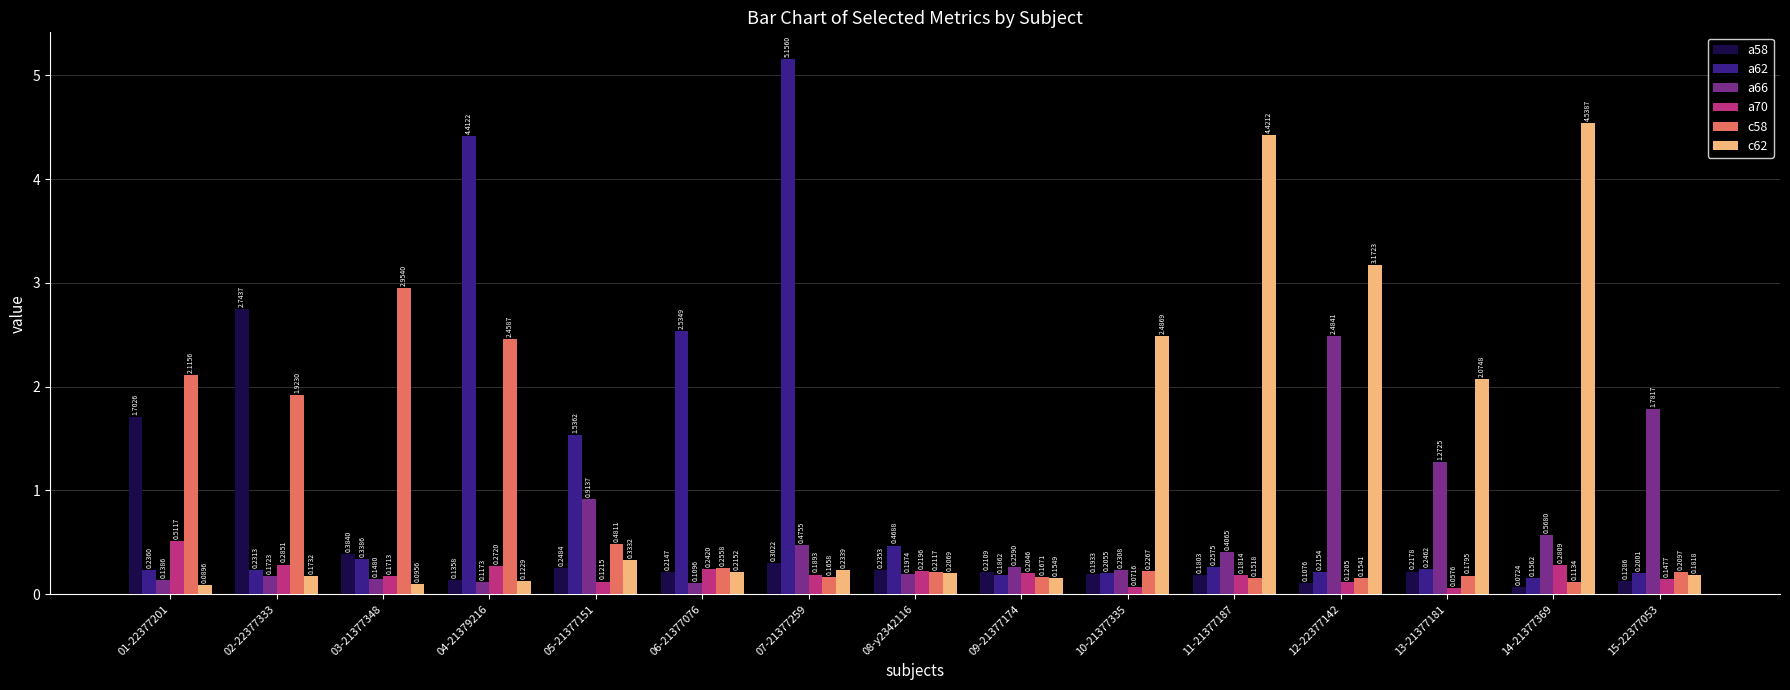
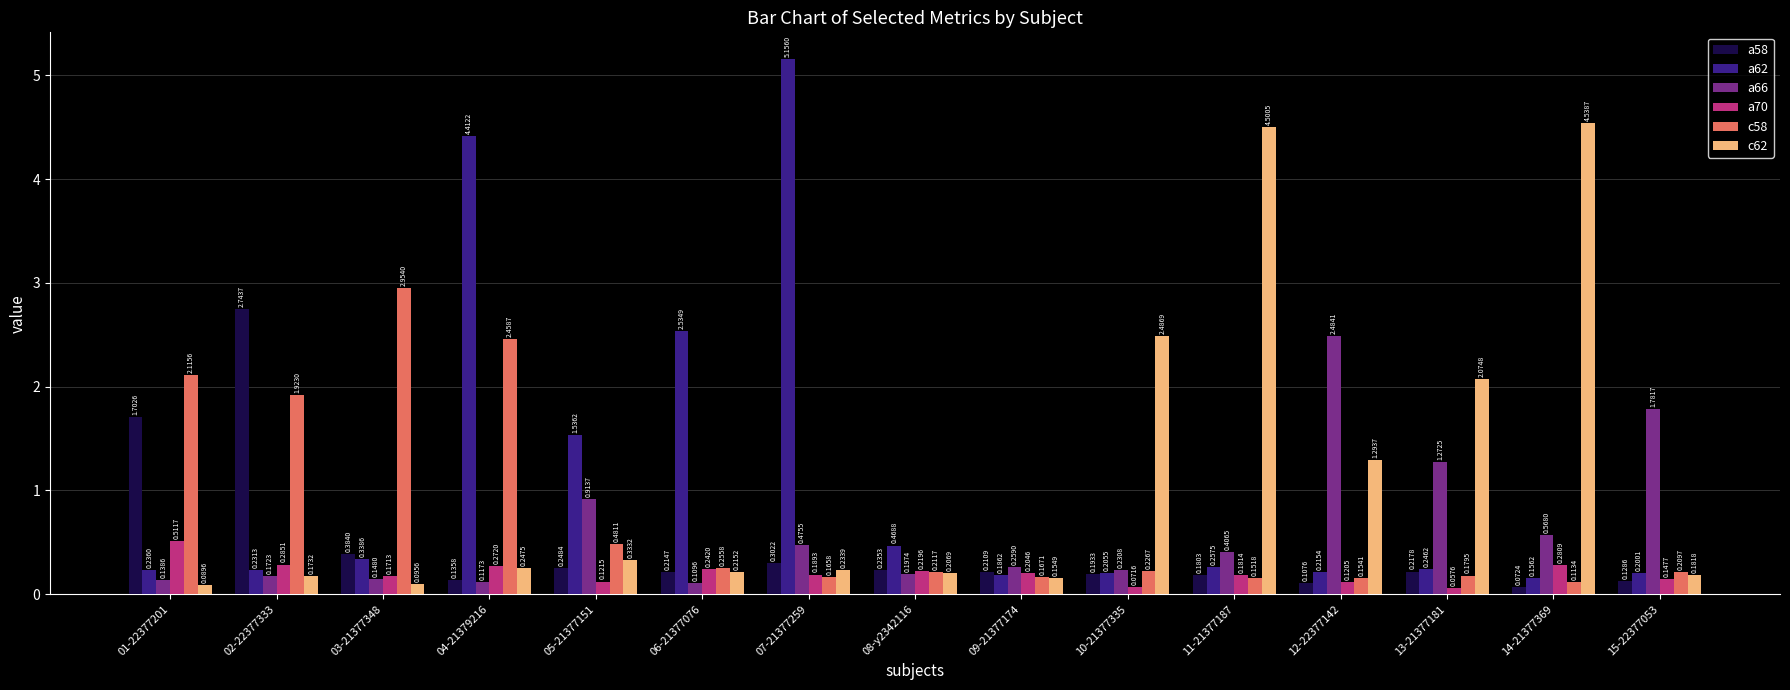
  {
    "a58": {
      "01-22377201": 1.7026,
      "02-22377333": 2.7437,
      "03-21377348": 0.3840,
      "04-21379216": 0.1358,
      "05-21377151": 0.2484,
      "06-21377076": 0.2147,
      "07-21377259": 0.3022,
      "08-y2342116": 0.2353,
      "09-21377174": 0.2109,
      "10-21377335": 0.1933,
      "11-21377187": 0.1803,
      "12-22377142": 0.1076,
      "13-21377181": 0.2178,
      "14-21377369": 0.0724,
      "15-22377053": 0.1286
    },
    "a62": {
      "01-22377201": 0.2360,
      "02-22377333": 0.2313,
      "03-21377348": 0.3386,
      "04-21379216": 4.4122,
      "05-21377151": 1.5362,
      "06-21377076": 2.5349,
      "07-21377259": 5.1560,
      "08-y2342116": 0.4688,
      "09-21377174": 0.1862,
      "10-21377335": 0.2055,
      "11-21377187": 0.2575,
      "12-22377142": 0.2154,
      "13-21377181": 0.2462,
      "14-21377369": 0.1562,
      "15-22377053": 0.2001
    },
    "a66": {
      "01-22377201": 0.1386,
      "02-22377333": 0.1723,
      "03-21377348": 0.1480,
      "04-21379216": 0.1173,
      "05-21377151": 0.9137,
      "06-21377076": 0.1096,
      "07-21377259": 0.4755,
      "08-y2342116": 0.1974,
      "09-21377174": 0.2590,
      "10-21377335": 0.2308,
      "11-21377187": 0.4065,
      "12-22377142": 2.4841,
      "13-21377181": 1.2725,
      "14-21377369": 0.5680,
      "15-22377053": 1.7817
    },
    "a70": {
      "01-22377201": 0.5117,
      "02-22377333": 0.2851,
      "03-21377348": 0.1713,
      "04-21379216": 0.2720,
      "05-21377151": 0.1215,
      "06-21377076": 0.2420,
      "07-21377259": 0.1893,
      "08-y2342116": 0.2196,
      "09-21377174": 0.2046,
      "10-21377335": 0.0716,
      "11-21377187": 0.1814,
      "12-22377142": 0.1205,
      "13-21377181": 0.0576,
      "14-21377369": 0.2809,
      "15-22377053": 0.1477
    },
    "c58": {
      "01-22377201": 2.1156,
      "02-22377333": 1.9230,
      "03-21377348": 2.9540,
      "04-21379216": 2.4587,
      "05-21377151": 0.4811,
      "06-21377076": 0.2558,
      "07-21377259": 0.1658,
      "08-y2342116": 0.2117,
      "09-21377174": 0.1671,
      "10-21377335": 0.2267,
      "11-21377187": 0.1518,
      "12-22377142": 0.1541,
      "13-21377181": 0.1795,
      "14-21377369": 0.1134,
      "15-22377053": 0.2097
    },
    "c62": {
      "01-22377201": 0.0896,
      "02-22377333": 0.1732,
      "03-21377348": 0.0956,
-     "04-21379216": 0.1229,
+     "04-21379216": 0.2475,
      "05-21377151": 0.3332,
      "06-21377076": 0.2152,
      "07-21377259": 0.2339,
      "08-y2342116": 0.2069,
      "09-21377174": 0.1549,
      "10-21377335": 2.4869,
-     "11-21377187": 4.4212,
-     "12-22377142": 3.1723,
+     "11-21377187": 4.5005,
+     "12-22377142": 1.2937,
      "13-21377181": 2.0748,
      "14-21377369": 4.5387,
      "15-22377053": 0.1818
    }
  }
